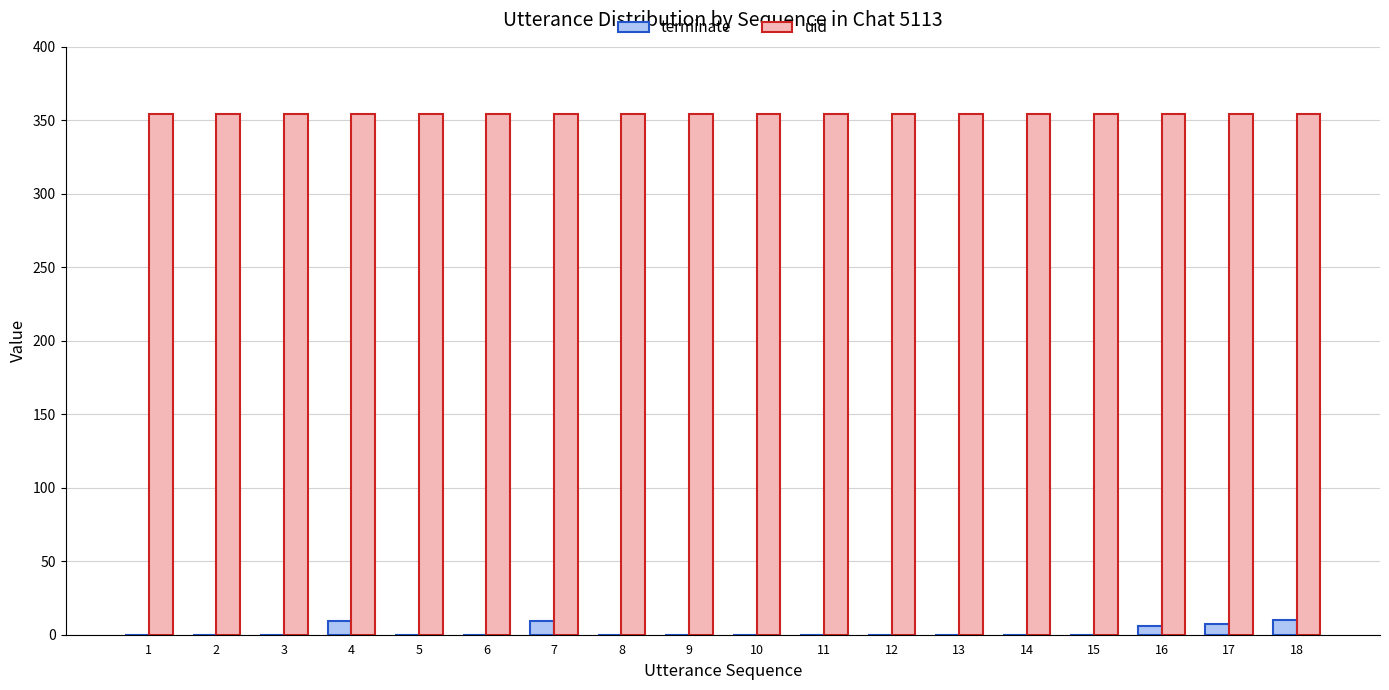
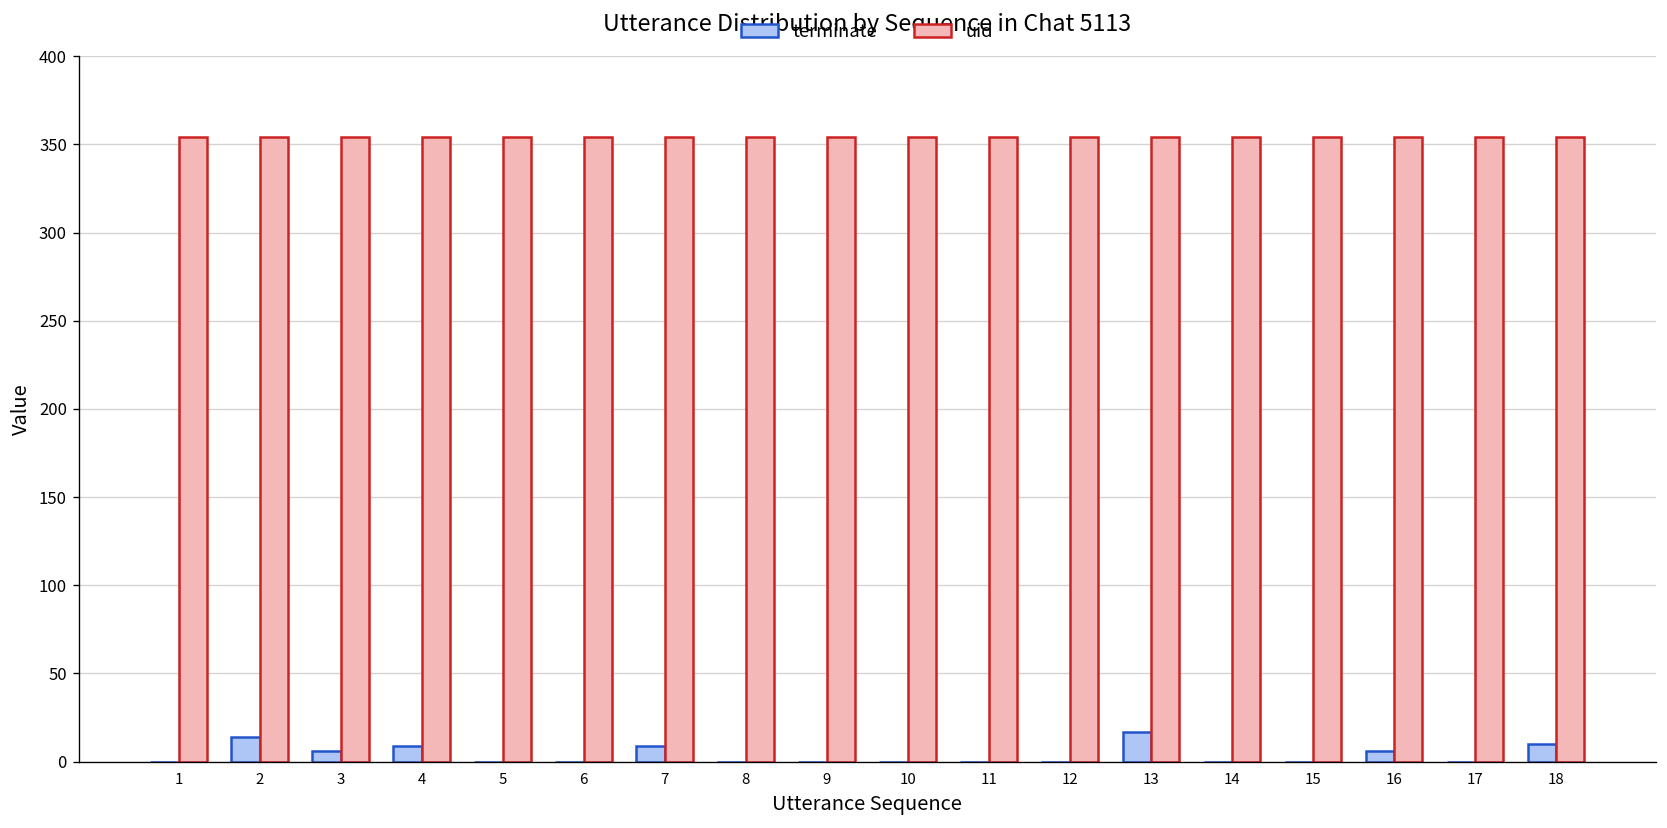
  {
    "terminate": {
      "1": 0,
-     "2": 0,
-     "3": 0,
+     "2": 14,
+     "3": 6,
      "4": 9,
      "5": 0,
      "6": 0,
      "7": 9,
      "8": 0,
      "9": 0,
      "10": 0,
      "11": 0,
      "12": 0,
-     "13": 0,
+     "13": 17,
      "14": 0,
      "15": 0,
      "16": 6,
-     "17": 7,
+     "17": 0,
      "18": 10
    },
    "uid": {
      "1": 354,
      "2": 354,
      "3": 354,
      "4": 354,
      "5": 354,
      "6": 354,
      "7": 354,
      "8": 354,
      "9": 354,
      "10": 354,
      "11": 354,
      "12": 354,
      "13": 354,
      "14": 354,
      "15": 354,
      "16": 354,
      "17": 354,
      "18": 354
    }
  }
